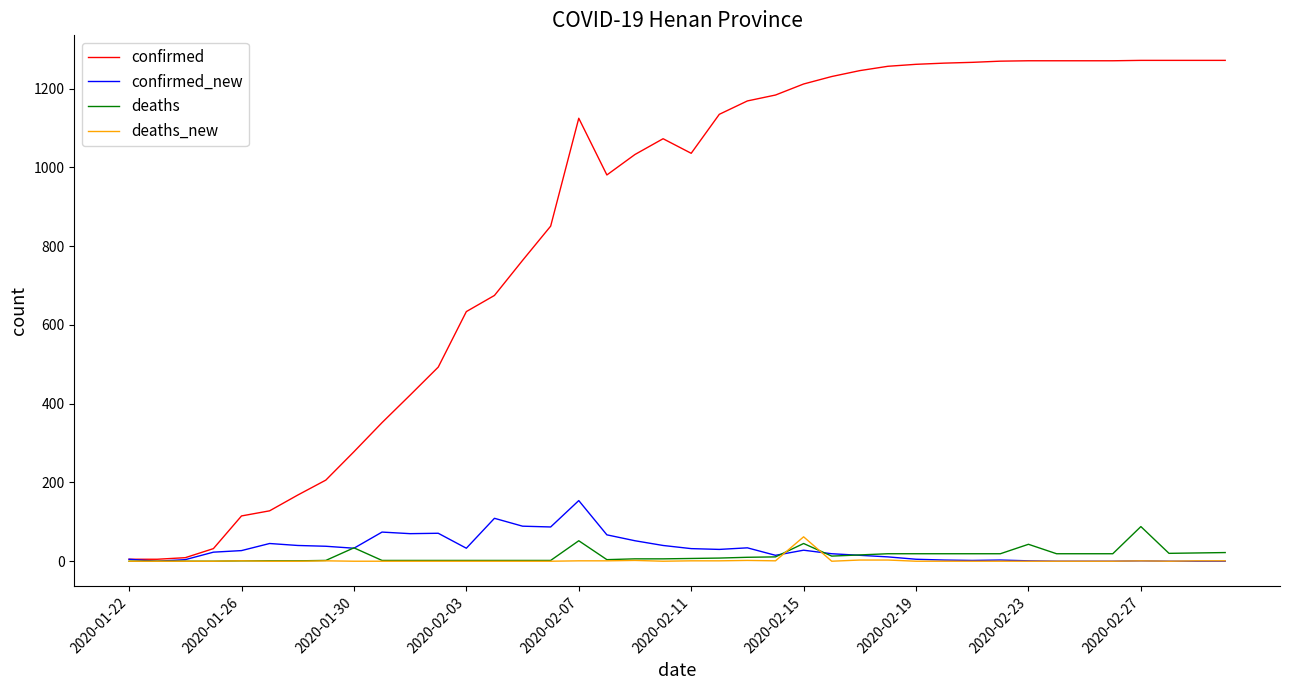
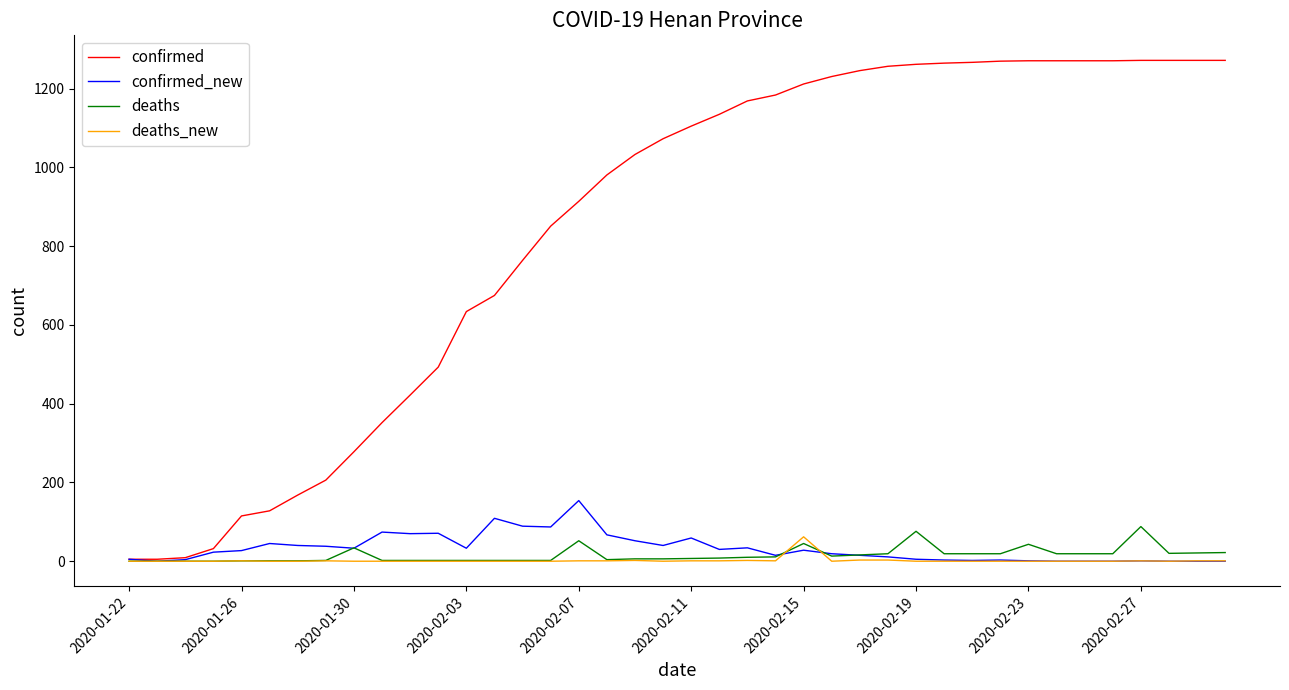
  {
    "confirmed": {
      "2020-01-26": 120,
      "2020-01-30": 280,
      "2020-02-03": 630,
-     "2020-02-07": 1130,
-     "2020-02-11": 1040,
+     "2020-02-07": 910,
+     "2020-02-11": 1110,
      "2020-02-15": 1210,
      "2020-02-19": 1260,
      "2020-02-23": 1270,
      "2020-02-27": 1270
    },
    "confirmed_new": {
      "2020-01-26": 30,
      "2020-02-03": 30,
      "2020-02-07": 150,
-     "2020-02-11": 30,
+     "2020-02-11": 60,
      "2020-02-15": 30
    },
    "deaths": {
      "2020-02-07": 50,
      "2020-02-15": 50,
-     "2020-02-19": 20,
+     "2020-02-19": 80,
      "2020-02-23": 40,
      "2020-02-27": 90
    },
    "deaths_new": {
      "2020-01-30": 0,
      "2020-02-07": 0,
      "2020-02-15": 60
    }
  }
